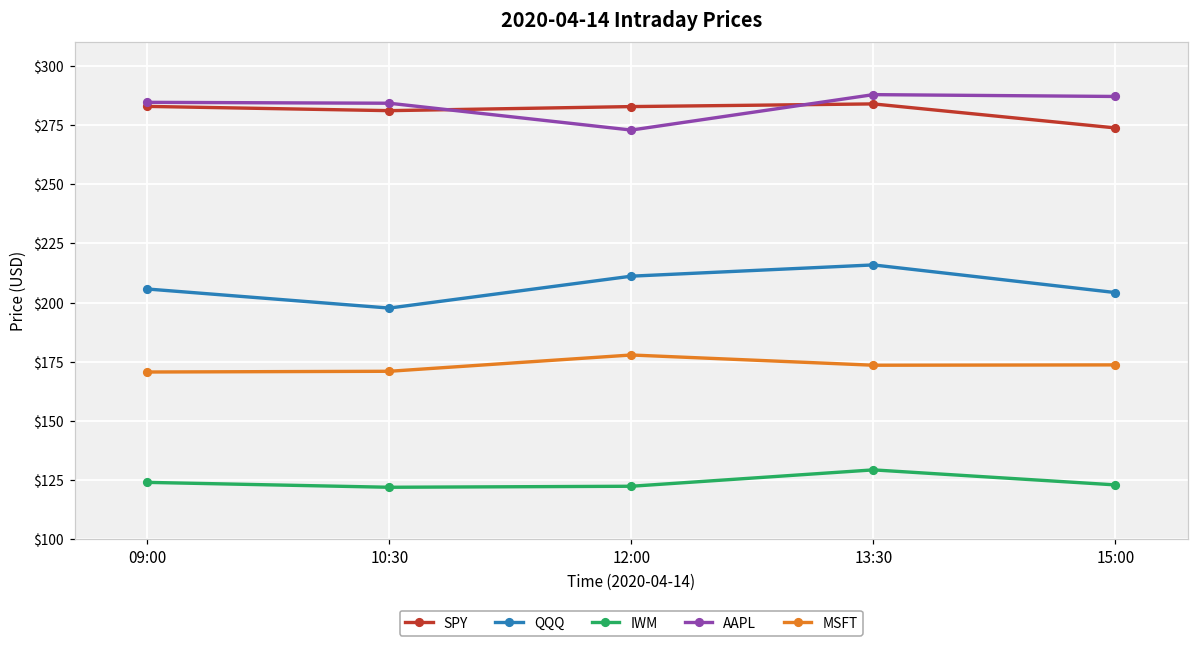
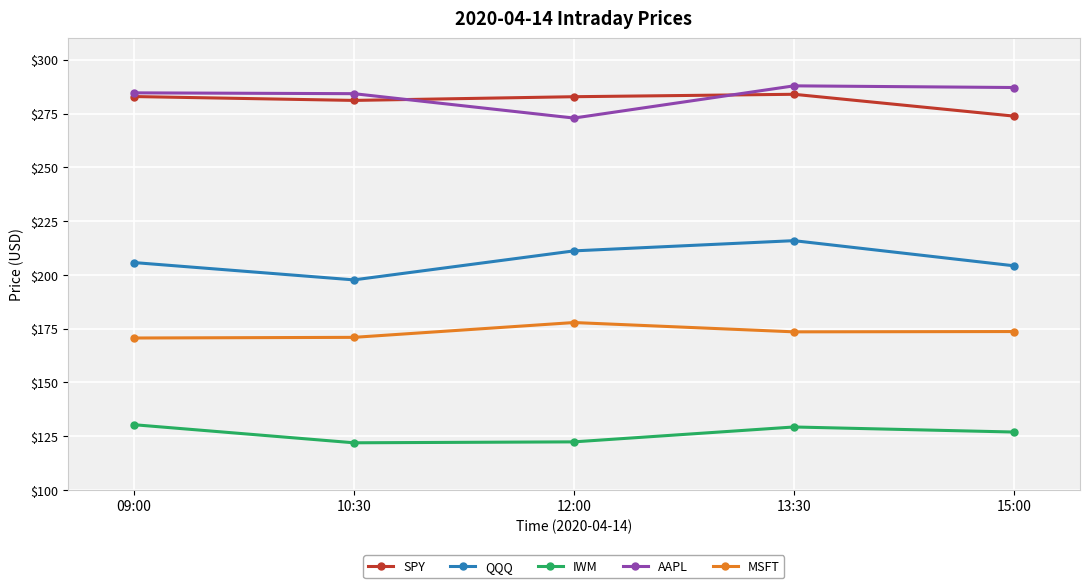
  {
    "SPY": {
      "09:00": "$283",
      "10:30": "$281",
      "12:00": "$283",
      "13:30": "$284",
      "15:00": "$274"
    },
    "QQQ": {
      "09:00": "$206",
      "10:30": "$198",
      "12:00": "$211",
      "13:30": "$216",
      "15:00": "$204"
    },
    "IWM": {
-     "09:00": "$124",
+     "09:00": "$130",
      "10:30": "$122",
      "12:00": "$122",
      "13:30": "$129",
-     "15:00": "$123"
+     "15:00": "$127"
    },
    "AAPL": {
      "09:00": "$285",
      "10:30": "$284",
      "12:00": "$273",
      "13:30": "$288",
      "15:00": "$287"
    },
    "MSFT": {
      "09:00": "$171",
      "10:30": "$171",
      "12:00": "$178",
      "13:30": "$174",
      "15:00": "$174"
    }
  }
